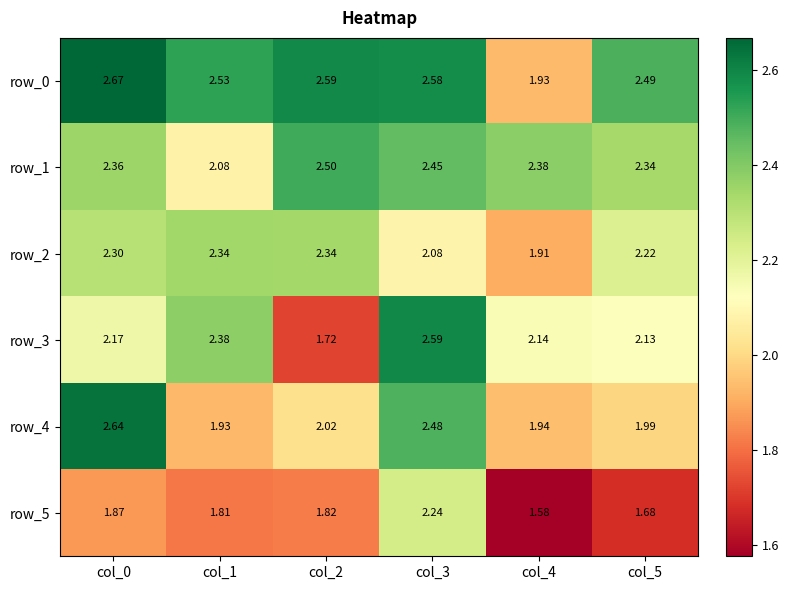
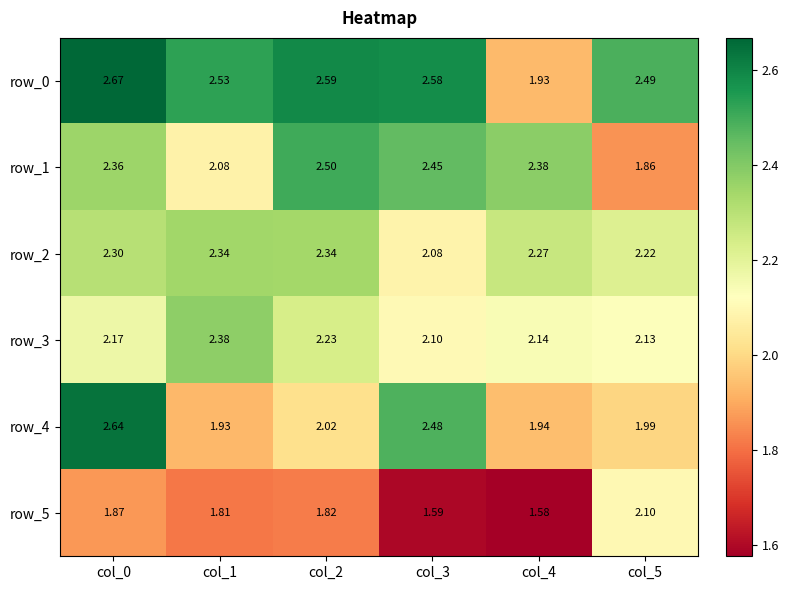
  {
    "row_0": {
      "col_0": 2.67,
      "col_1": 2.53,
      "col_2": 2.59,
      "col_3": 2.58,
      "col_4": 1.93,
      "col_5": 2.49
    },
    "row_1": {
      "col_0": 2.36,
      "col_1": 2.08,
      "col_2": 2.50,
      "col_3": 2.45,
      "col_4": 2.38,
-     "col_5": 2.34
+     "col_5": 1.86
    },
    "row_2": {
      "col_0": 2.30,
      "col_1": 2.34,
      "col_2": 2.34,
      "col_3": 2.08,
-     "col_4": 1.91,
+     "col_4": 2.27,
      "col_5": 2.22
    },
    "row_3": {
      "col_0": 2.17,
      "col_1": 2.38,
-     "col_2": 1.72,
-     "col_3": 2.59,
+     "col_2": 2.23,
+     "col_3": 2.10,
      "col_4": 2.14,
      "col_5": 2.13
    },
    "row_4": {
      "col_0": 2.64,
      "col_1": 1.93,
      "col_2": 2.02,
      "col_3": 2.48,
      "col_4": 1.94,
      "col_5": 1.99
    },
    "row_5": {
      "col_0": 1.87,
      "col_1": 1.81,
      "col_2": 1.82,
-     "col_3": 2.24,
+     "col_3": 1.59,
      "col_4": 1.58,
-     "col_5": 1.68
+     "col_5": 2.10
    }
  }
